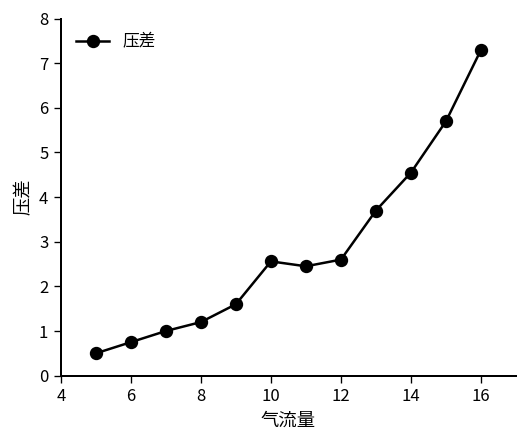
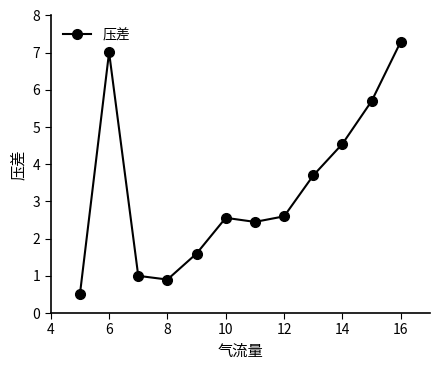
  {
-   "6": 0.8,
-   "8": 1.2,
+   "6": 7.0,
+   "8": 0.9,
    "10": 2.6,
    "12": 2.6,
    "14": 4.6,
    "16": 7.3
  }
